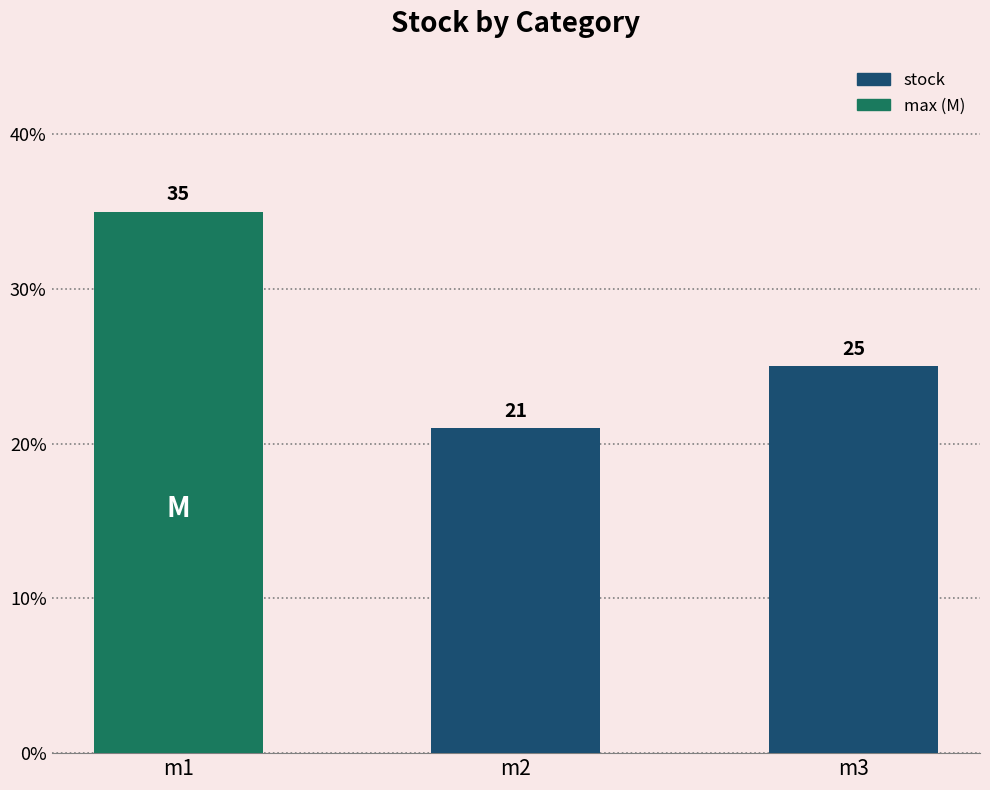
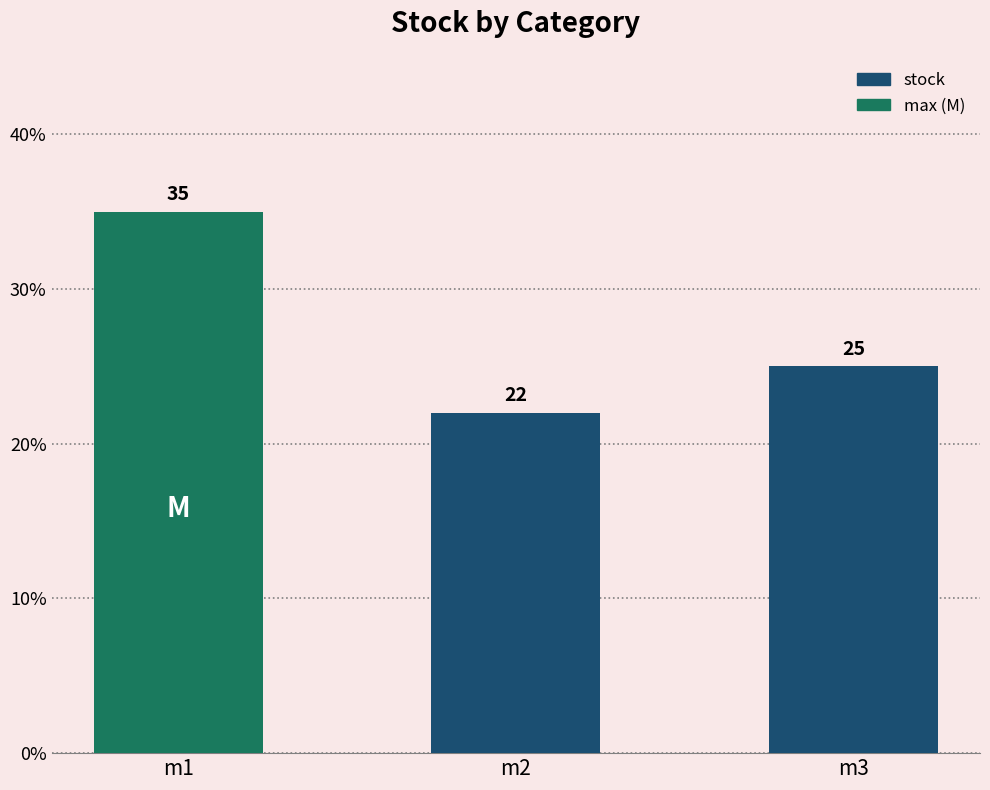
  {
    "m1": 35,
-   "m2": 21,
+   "m2": 22,
    "m3": 25
  }
